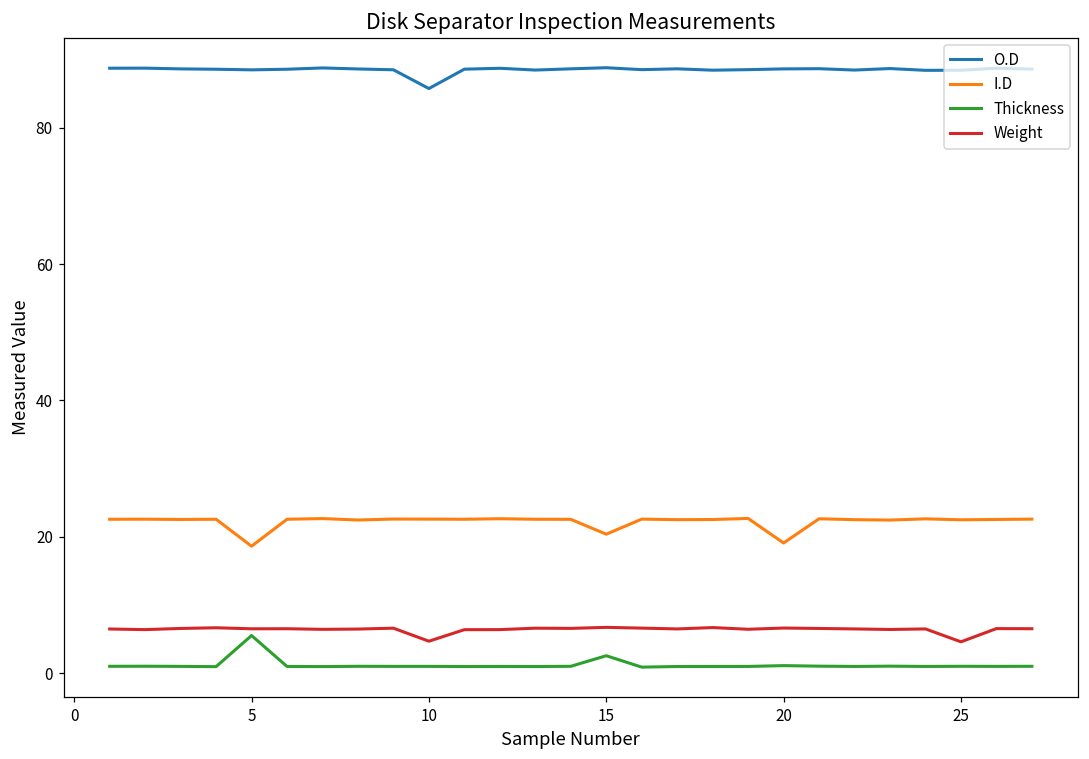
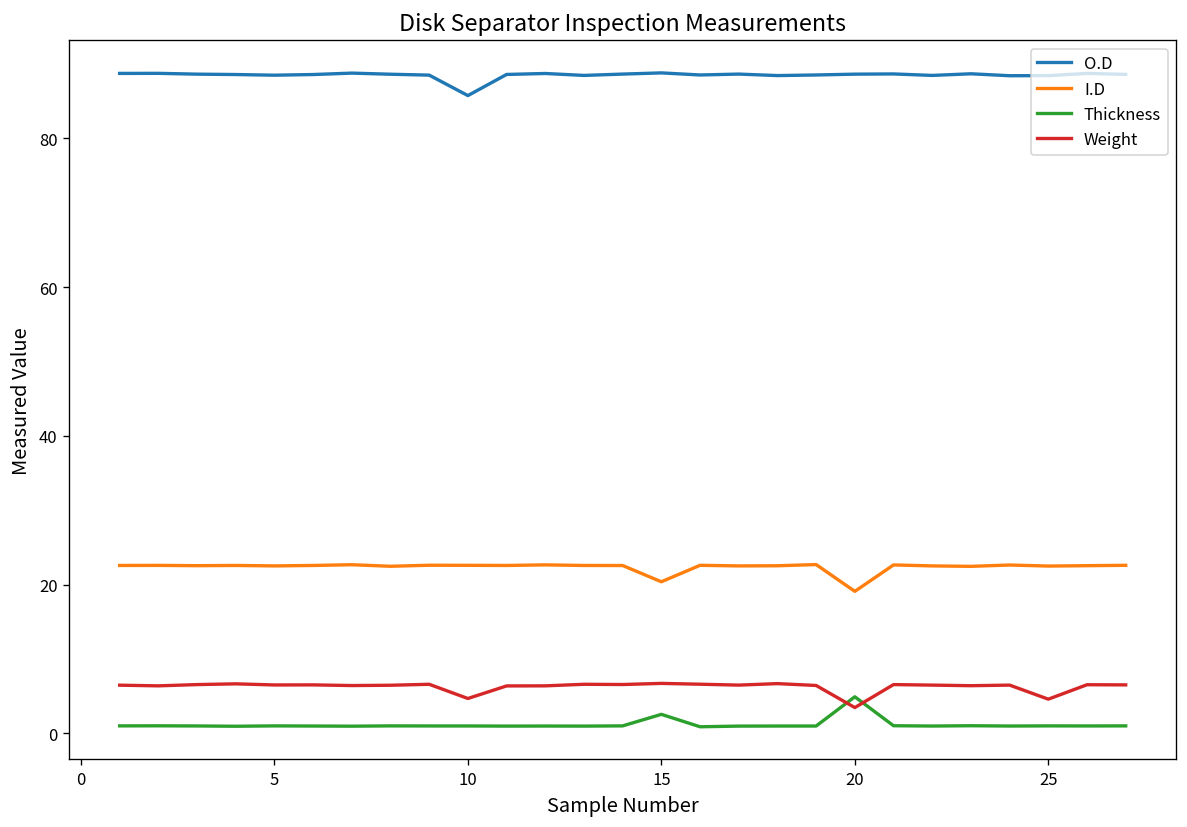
  {
    "O.D": {
      "5": 88,
      "10": 86,
      "15": 89,
      "20": 89
    },
    "I.D": {
-     "5": 19,
+     "5": 23,
      "10": 23,
      "15": 20,
      "20": 19,
      "25": 23
    },
    "Thickness": {
-     "5": 6,
+     "5": 1,
      "10": 1,
      "15": 3,
-     "20": 1,
+     "20": 5,
      "25": 1
    },
    "Weight": {
      "5": 7,
      "10": 5,
      "15": 7,
-     "20": 7,
+     "20": 3,
      "25": 5
    }
  }
